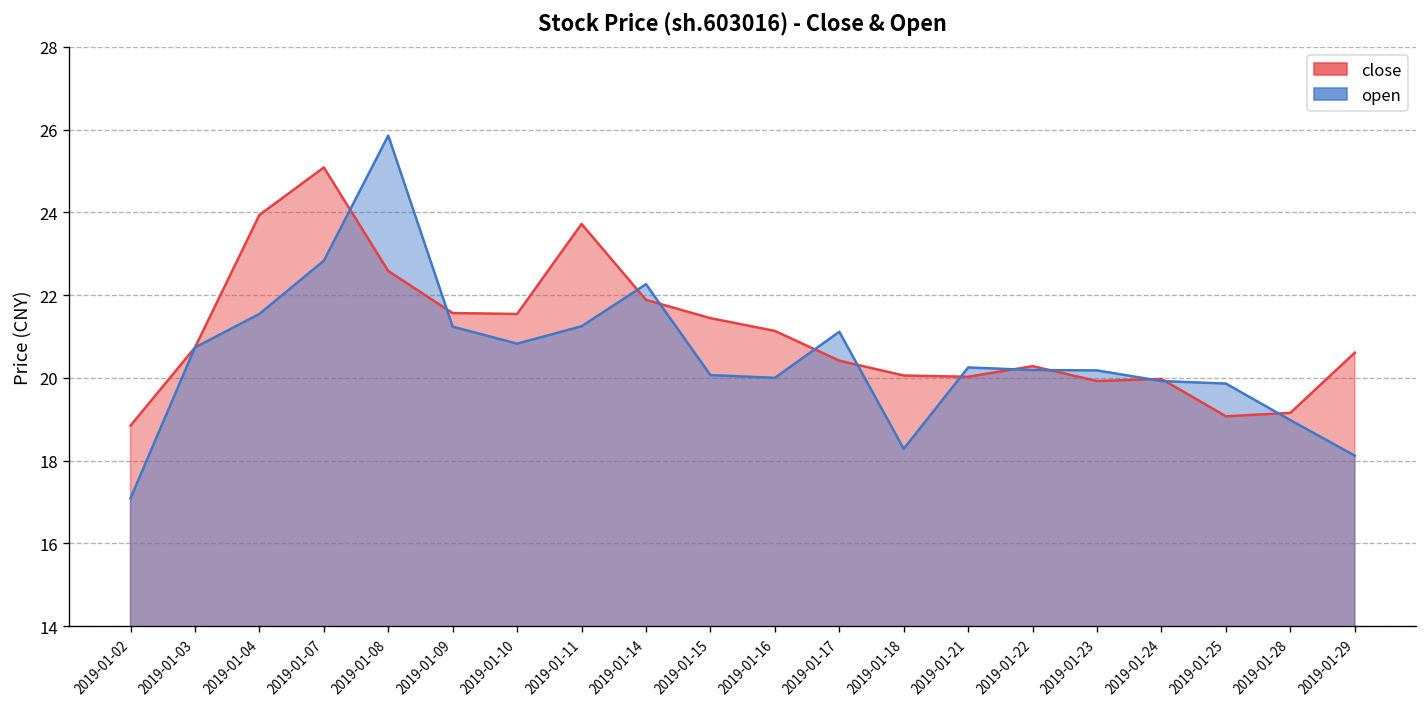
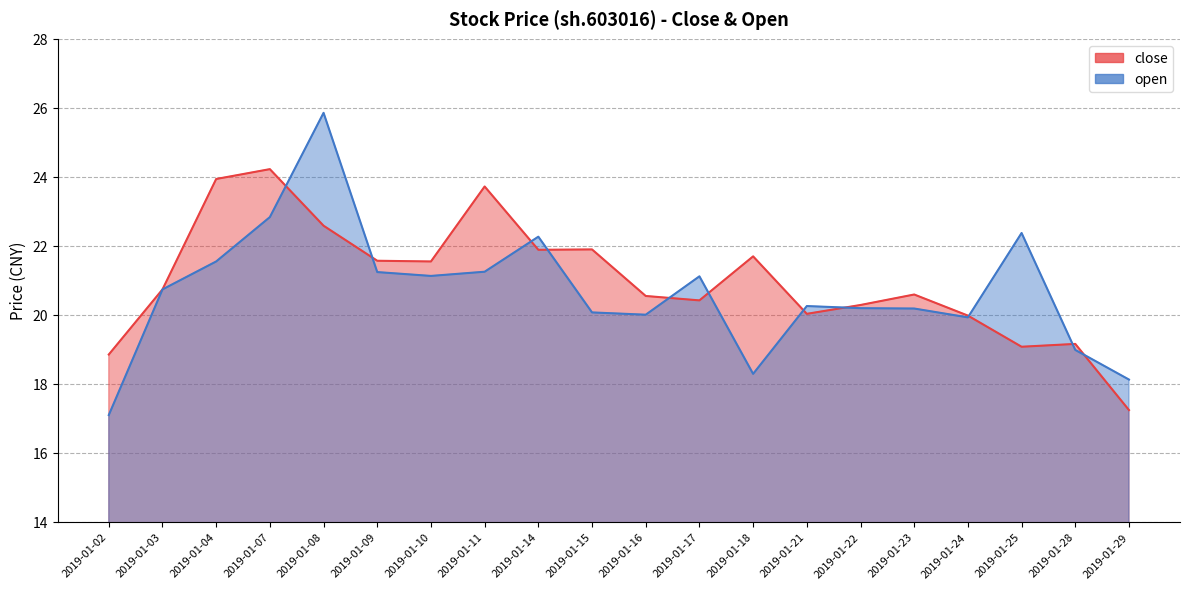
  {
    "close": {
      "2019-01-02": 18.8,
      "2019-01-04": 23.9,
-     "2019-01-07": 25.1,
+     "2019-01-07": 24.2,
      "2019-01-08": 22.6,
      "2019-01-09": 21.6,
      "2019-01-10": 21.5,
      "2019-01-11": 23.7,
      "2019-01-14": 21.9,
-     "2019-01-15": 21.4,
-     "2019-01-16": 21.1,
+     "2019-01-15": 21.9,
+     "2019-01-16": 20.5,
      "2019-01-17": 20.4,
-     "2019-01-18": 20.1,
+     "2019-01-18": 21.7,
      "2019-01-21": 20.0,
      "2019-01-22": 20.3,
-     "2019-01-23": 19.9,
+     "2019-01-23": 20.6,
      "2019-01-25": 19.1,
      "2019-01-28": 19.2,
-     "2019-01-29": 20.6
+     "2019-01-29": 17.2
    },
    "open": {
      "2019-01-02": 17.1,
      "2019-01-04": 21.5,
      "2019-01-07": 22.8,
      "2019-01-08": 25.9,
      "2019-01-09": 21.2,
-     "2019-01-10": 20.8,
+     "2019-01-10": 21.1,
      "2019-01-11": 21.2,
      "2019-01-14": 22.3,
      "2019-01-15": 20.1,
      "2019-01-16": 20.0,
      "2019-01-17": 21.1,
      "2019-01-18": 18.3,
      "2019-01-21": 20.3,
      "2019-01-22": 20.2,
      "2019-01-23": 20.2,
-     "2019-01-25": 19.9,
+     "2019-01-25": 22.4,
      "2019-01-28": 19.0,
      "2019-01-29": 18.1
    }
  }
